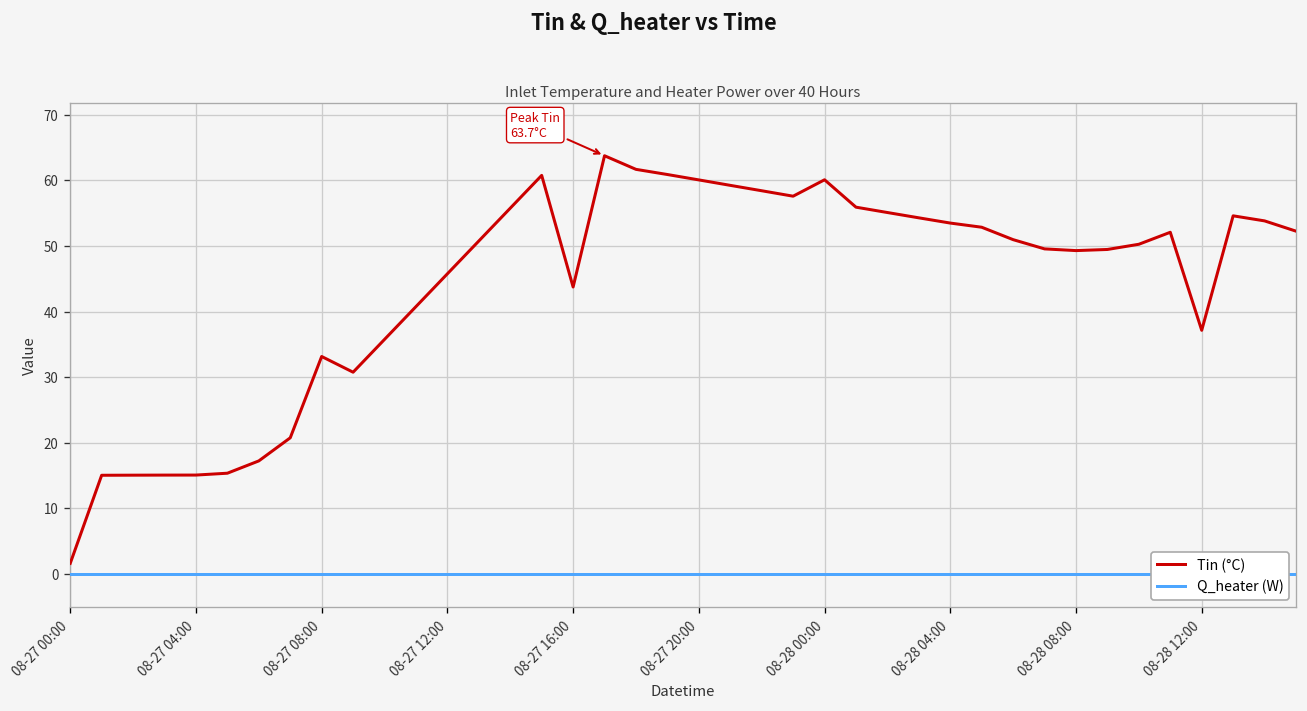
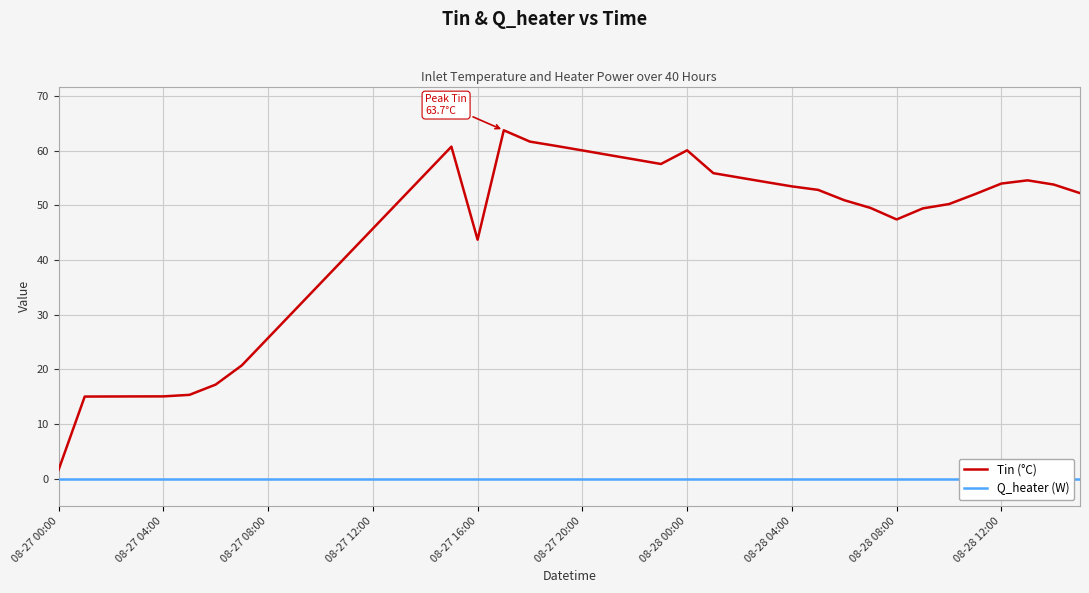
  {
    "Tin (°C)": {
      "08-27 00:00": 2,
      "08-27 04:00": 15,
-     "08-27 08:00": 33,
+     "08-27 08:00": 26,
      "08-27 12:00": 46,
      "08-27 16:00": 44,
      "08-27 20:00": 60,
      "08-28 00:00": 60,
      "08-28 04:00": 53,
-     "08-28 08:00": 49,
-     "08-28 12:00": 37
+     "08-28 08:00": 47,
+     "08-28 12:00": 54
    },
    "Q_heater (W)": {
      "08-27 00:00": 0,
      "08-27 04:00": 0,
      "08-27 08:00": 0,
      "08-27 12:00": 0,
      "08-27 16:00": 0,
      "08-27 20:00": 0,
      "08-28 00:00": 0,
      "08-28 04:00": 0,
      "08-28 08:00": 0
    }
  }
